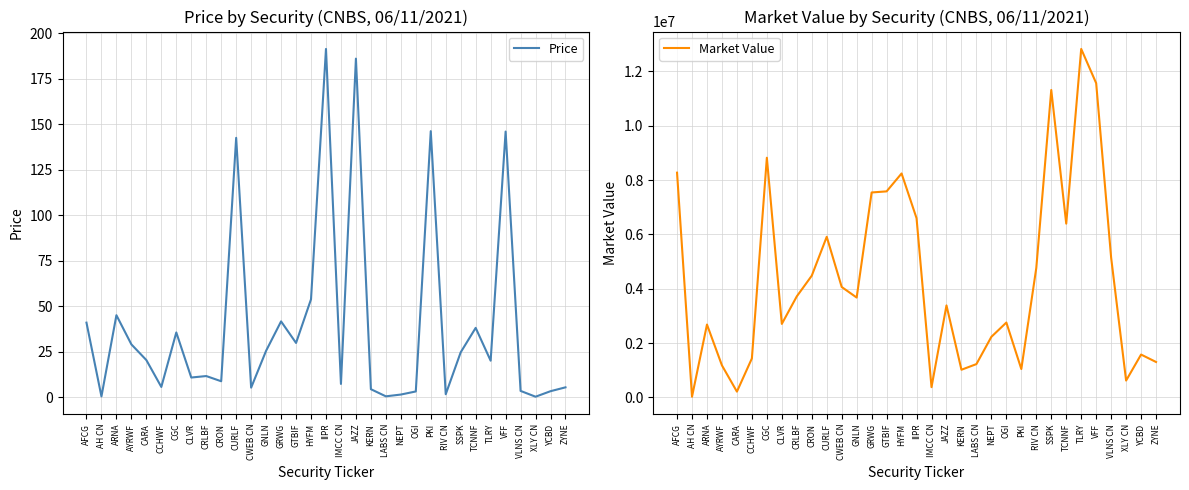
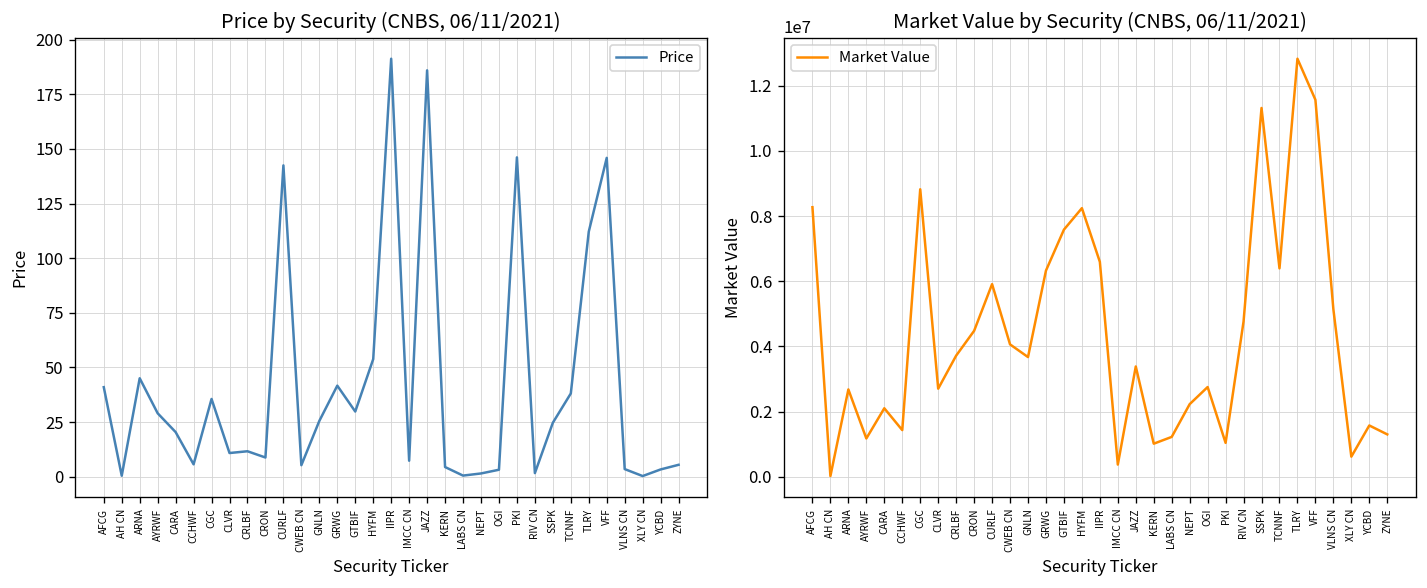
  {
    "Price by Security (CNBS, 06/11/2021)": {
      "AFCG": 41,
      "AH CN": 0,
      "ARNA": 45,
      "AYRWF": 29,
      "CARA": 20,
      "CCHWF": 6,
      "CGC": 36,
      "CLVR": 11,
      "CRLBF": 12,
      "CRON": 9,
      "CURLF": 142,
      "CWEB CN": 5,
      "GNLN": 26,
      "GRWG": 42,
      "GTBIF": 30,
      "HYFM": 54,
      "IIPR": 191,
      "IMCC CN": 7,
      "JAZZ": 186,
      "KERN": 4,
      "LABS CN": 0,
      "NEPT": 1,
      "OGI": 3,
      "PKI": 146,
      "RIV CN": 2,
      "SSPK": 25,
      "TCNNF": 38,
-     "TLRY": 20,
+     "TLRY": 112,
      "VFF": 146,
      "VLNS CN": 3,
      "XLY CN": 0,
      "YCBD": 3,
      "ZYNE": 5
    },
    "Market Value by Security (CNBS, 06/11/2021)": {
      "AFCG": 8300000,
      "AH CN": 0,
      "ARNA": 2700000,
      "AYRWF": 1200000,
-     "CARA": 200000,
+     "CARA": 2100000,
      "CCHWF": 1400000,
      "CGC": 8800000,
      "CLVR": 2700000,
      "CRLBF": 3700000,
      "CRON": 4500000,
      "CURLF": 5900000,
      "CWEB CN": 4100000,
      "GNLN": 3700000,
-     "GRWG": 7500000,
+     "GRWG": 6300000,
      "GTBIF": 7600000,
      "HYFM": 8200000,
      "IIPR": 6600000,
      "IMCC CN": 400000,
      "JAZZ": 3400000,
      "KERN": 1000000,
      "LABS CN": 1200000,
      "NEPT": 2200000,
      "OGI": 2800000,
      "PKI": 1000000,
      "RIV CN": 4800000,
      "SSPK": 11300000,
      "TCNNF": 6400000,
      "TLRY": 12800000,
      "VFF": 11600000,
      "VLNS CN": 5100000,
      "XLY CN": 600000,
      "YCBD": 1600000,
      "ZYNE": 1300000
    }
  }
